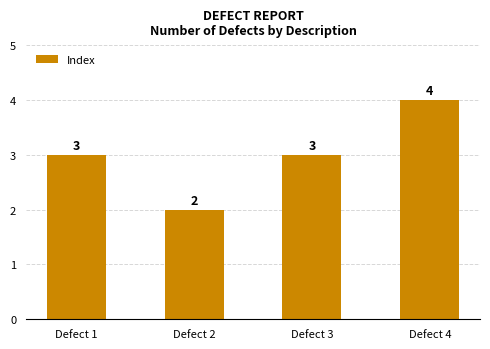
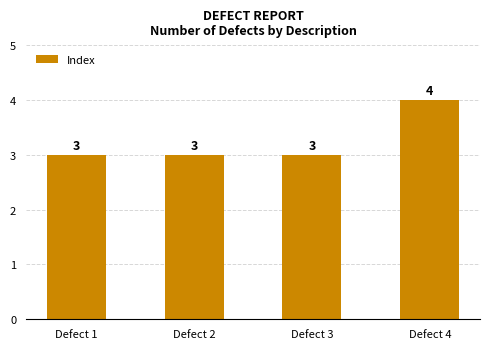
  {
    "Defect 1": 3,
-   "Defect 2": 2,
+   "Defect 2": 3,
    "Defect 3": 3,
    "Defect 4": 4
  }
